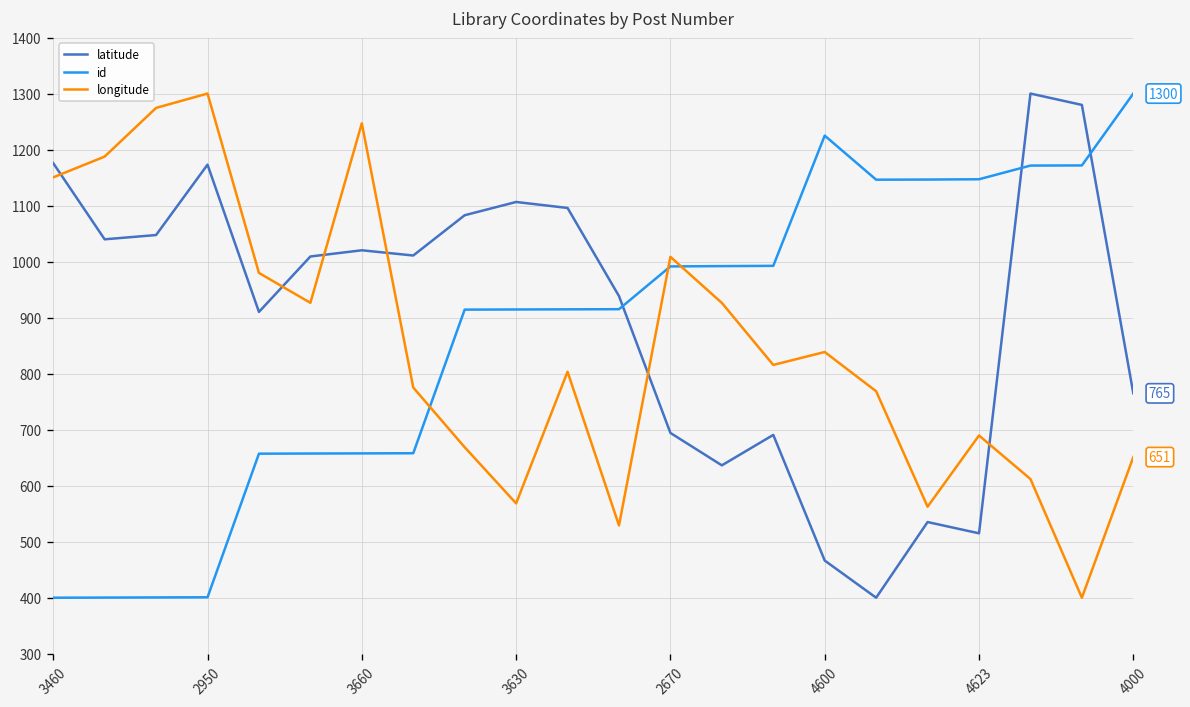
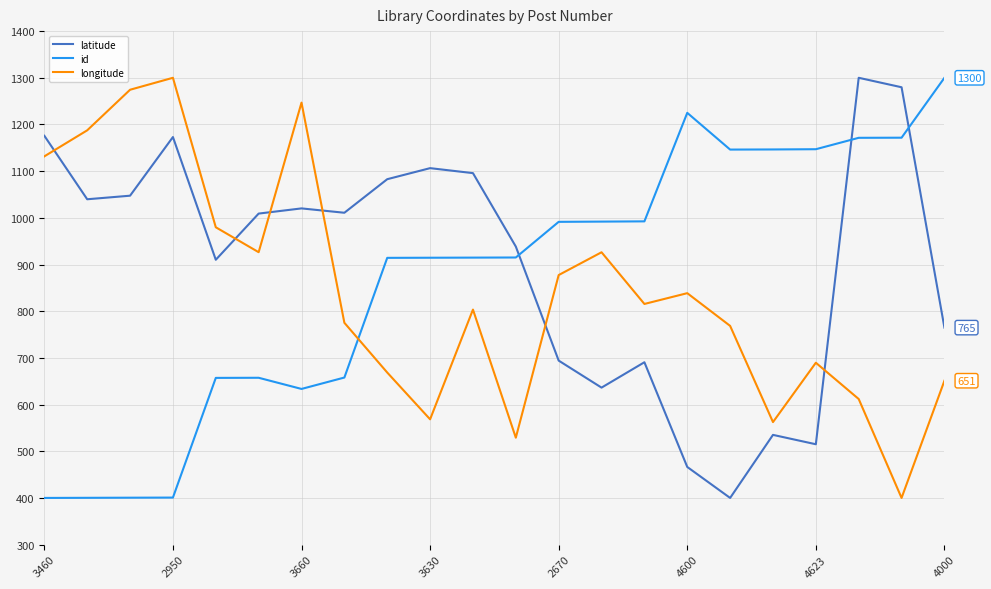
  {
    "latitude": {
      "3460": 1180,
      "2950": 1170,
      "3660": 1020,
      "3630": 1110,
      "2670": 690,
      "4600": 470,
      "4623": 510
    },
    "id": {
      "3460": 400,
      "2950": 400,
-     "3660": 660,
+     "3660": 630,
      "3630": 910,
      "2670": 990,
      "4600": 1220,
      "4623": 1150
    },
    "longitude": {
-     "3460": 1150,
+     "3460": 1130,
      "2950": 1300,
      "3660": 1250,
      "3630": 570,
-     "2670": 1010,
+     "2670": 880,
      "4600": 840,
      "4623": 690
    }
  }
